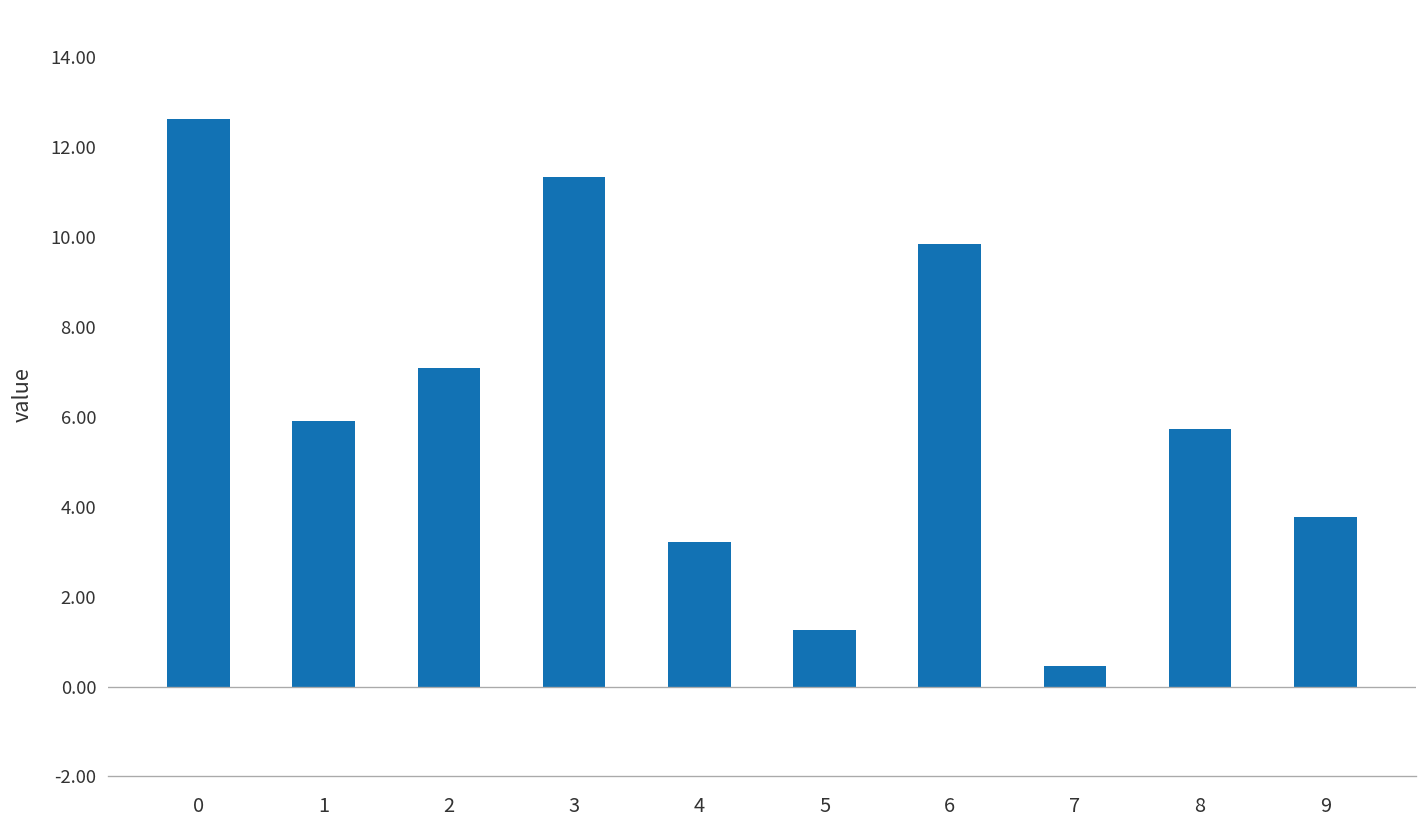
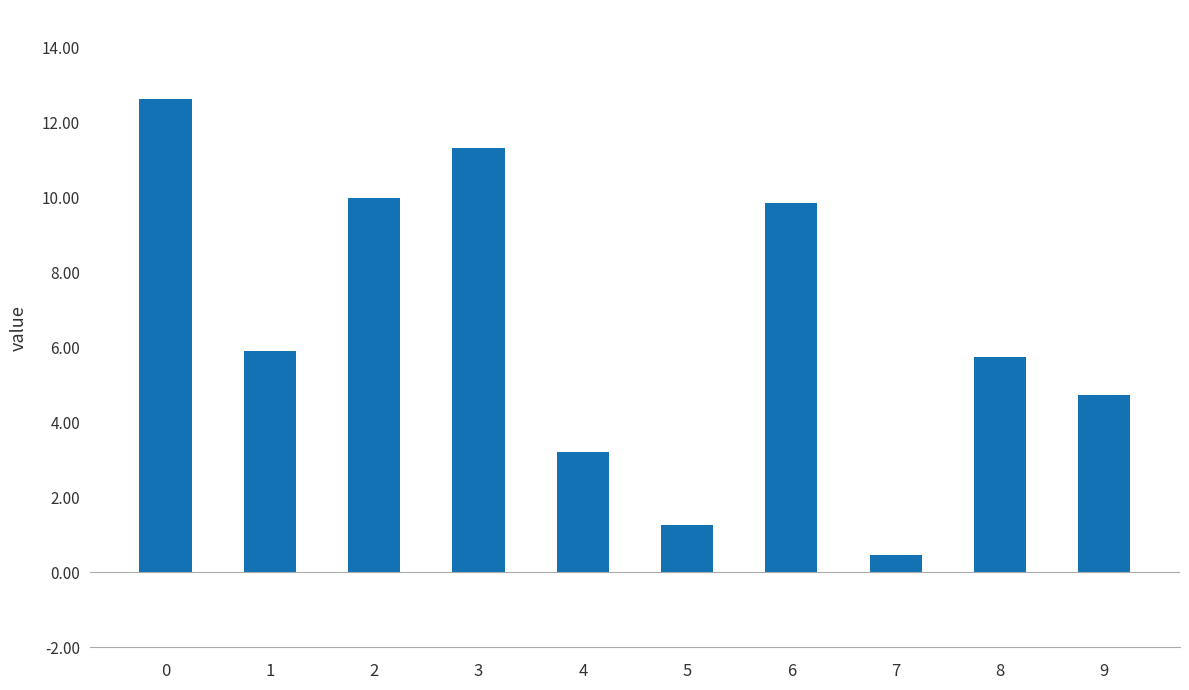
  {
    "0": 12.6,
    "1": 5.9,
-   "2": 7.1,
+   "2": 10.0,
    "3": 11.3,
    "4": 3.2,
    "5": 1.3,
    "6": 9.9,
    "7": 0.5,
    "8": 5.7,
-   "9": 3.8
+   "9": 4.7
  }
